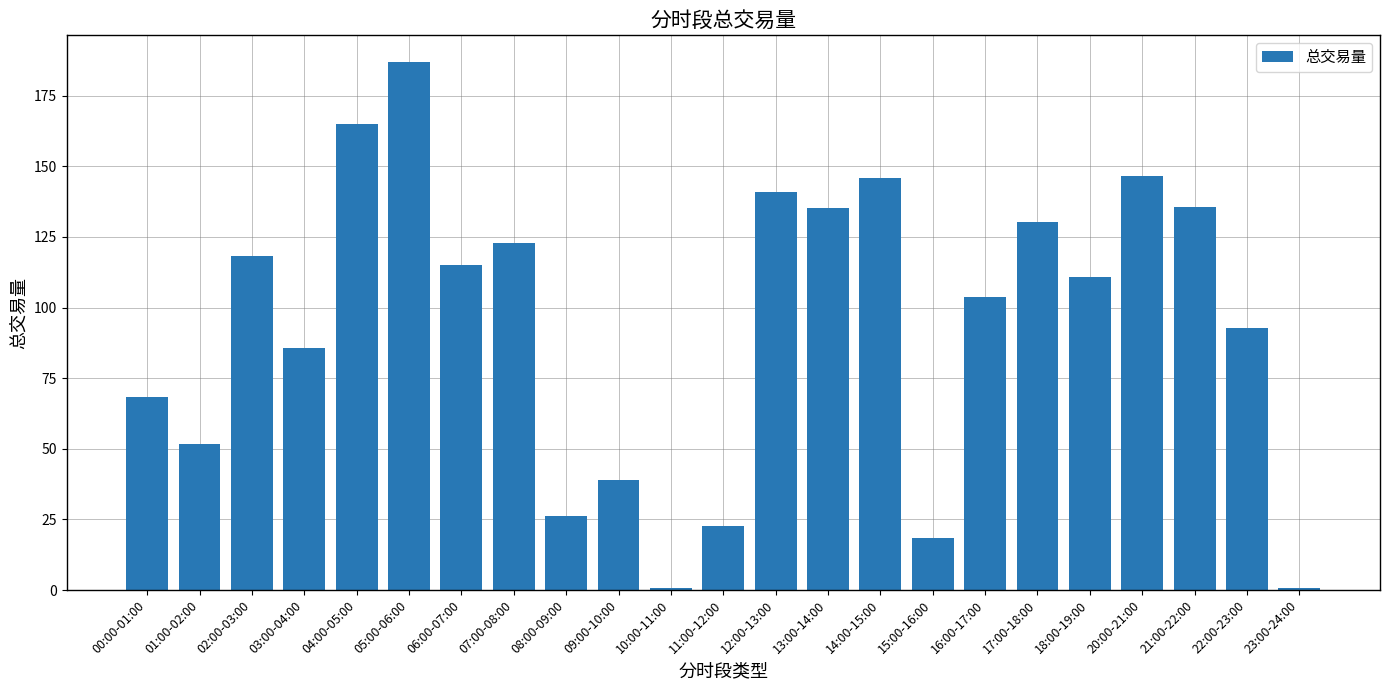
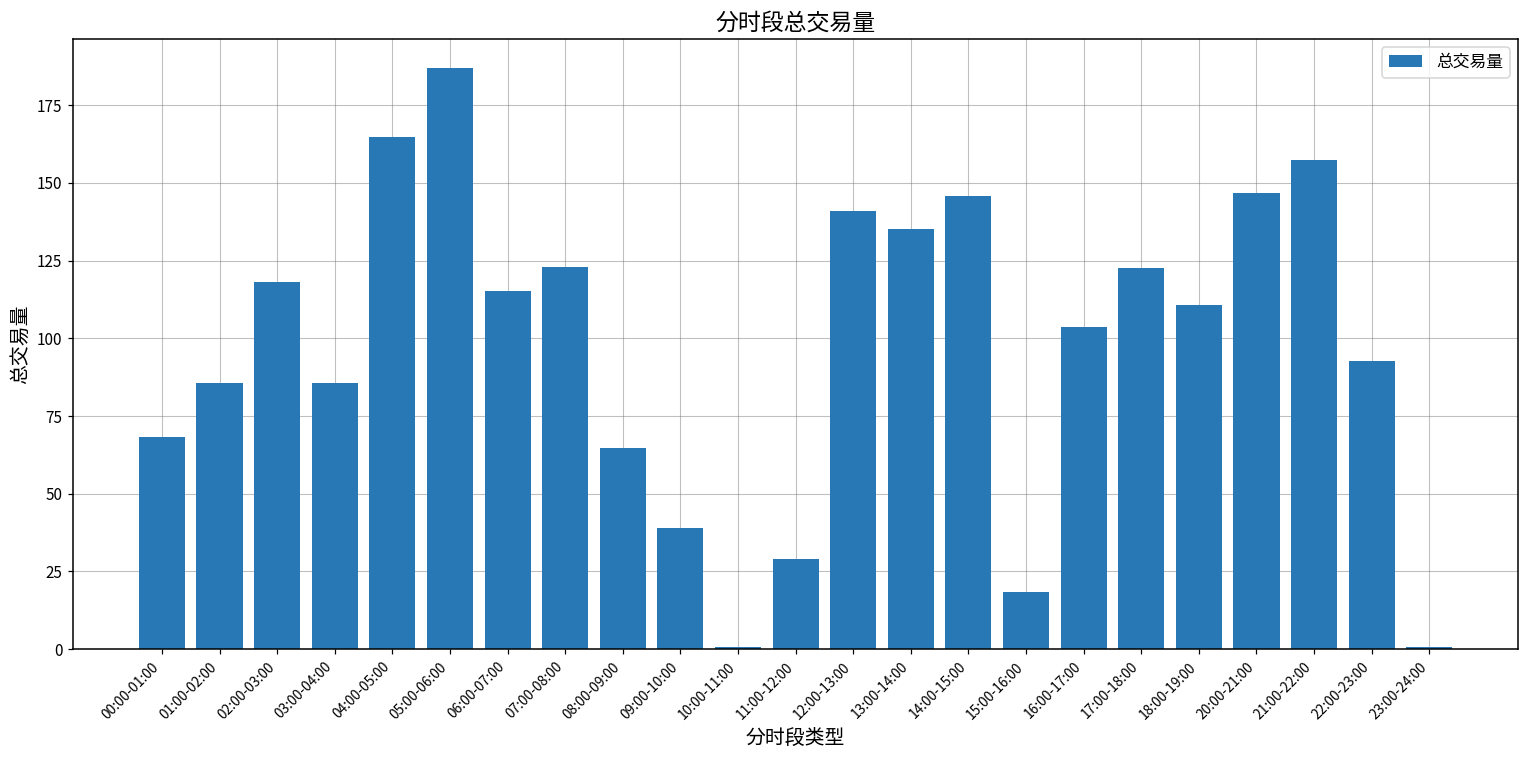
  {
    "00:00-01:00": 68,
-   "01:00-02:00": 52,
+   "01:00-02:00": 86,
    "02:00-03:00": 118,
    "03:00-04:00": 86,
    "04:00-05:00": 165,
    "05:00-06:00": 187,
    "06:00-07:00": 115,
    "07:00-08:00": 123,
-   "08:00-09:00": 26,
+   "08:00-09:00": 65,
    "09:00-10:00": 39,
-   "11:00-12:00": 23,
+   "11:00-12:00": 29,
    "12:00-13:00": 141,
    "13:00-14:00": 135,
    "14:00-15:00": 146,
    "15:00-16:00": 18,
    "16:00-17:00": 104,
-   "17:00-18:00": 130,
+   "17:00-18:00": 122,
    "18:00-19:00": 111,
    "20:00-21:00": 147,
-   "21:00-22:00": 136,
+   "21:00-22:00": 158,
    "22:00-23:00": 93
  }
